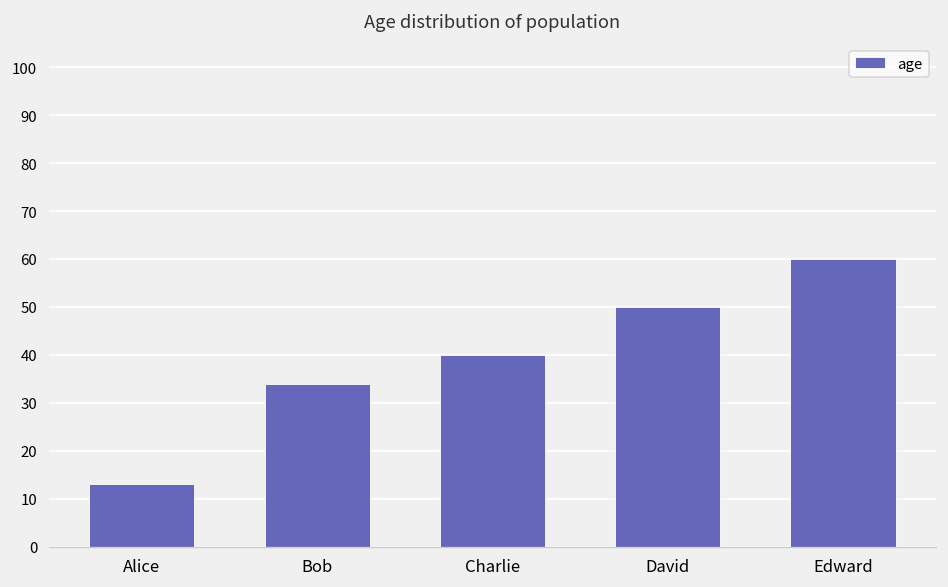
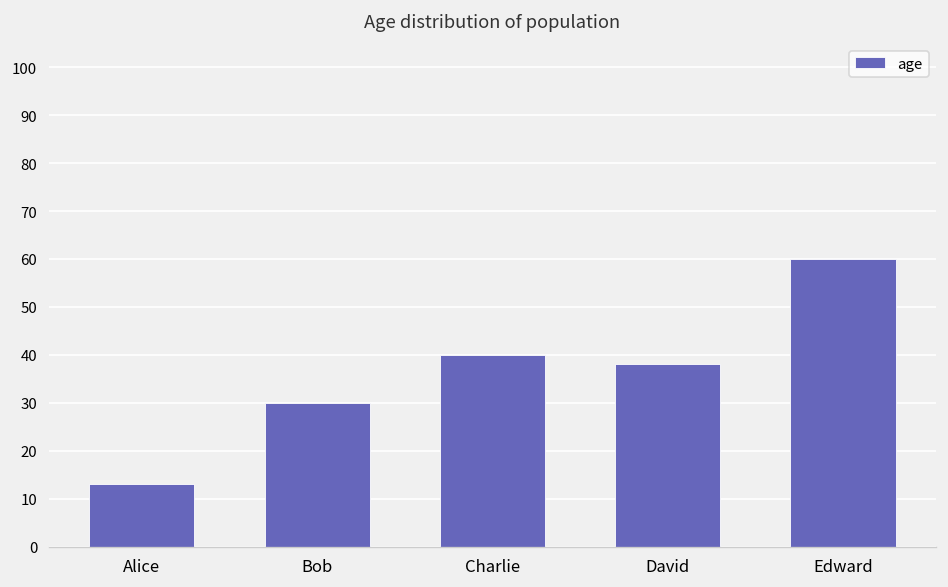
  {
    "Alice": 13,
-   "Bob": 34,
+   "Bob": 30,
    "Charlie": 40,
-   "David": 50,
+   "David": 38,
    "Edward": 60
  }
